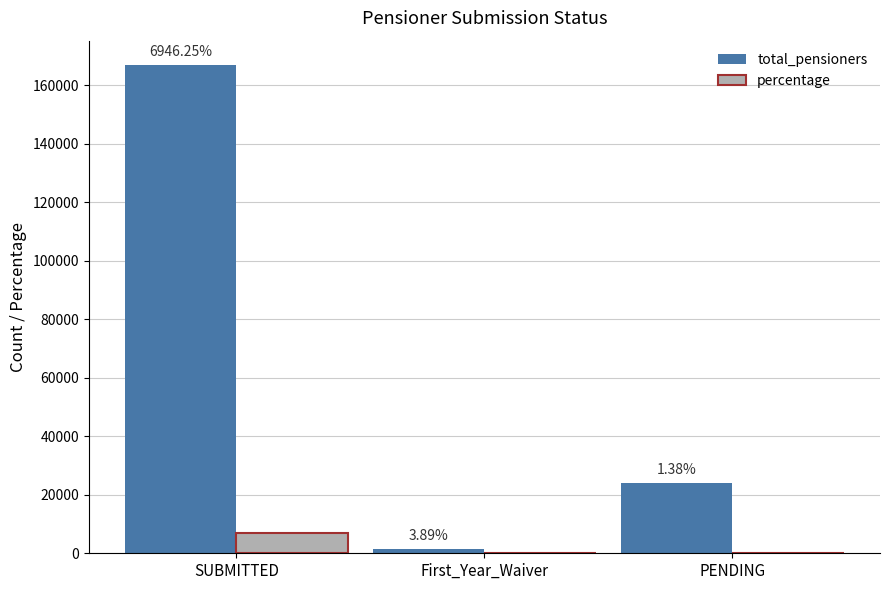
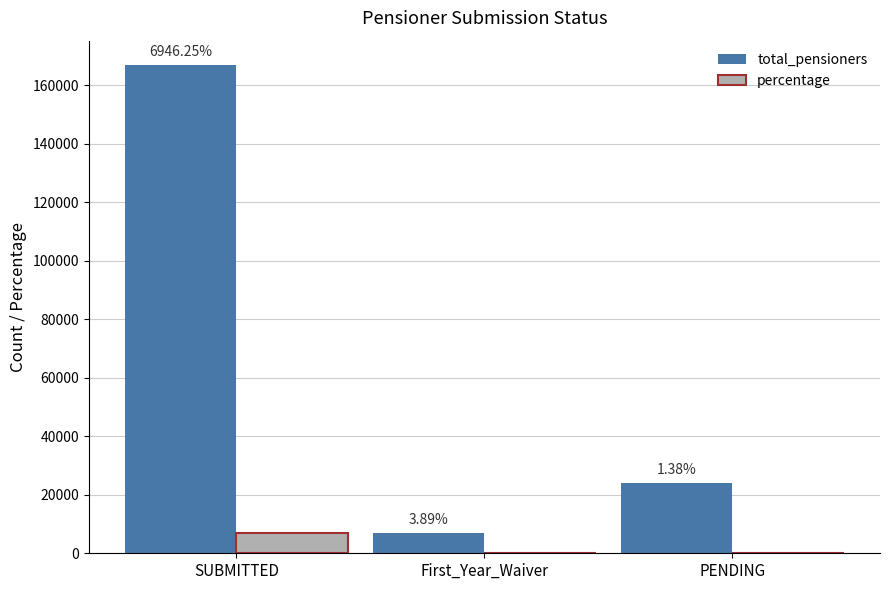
  {
    "total_pensioners": {
-     "First_Year_Waiver": 2000
+     "First_Year_Waiver": 7000
    },
    "percentage": {
      "SUBMITTED": 7000
    }
  }
